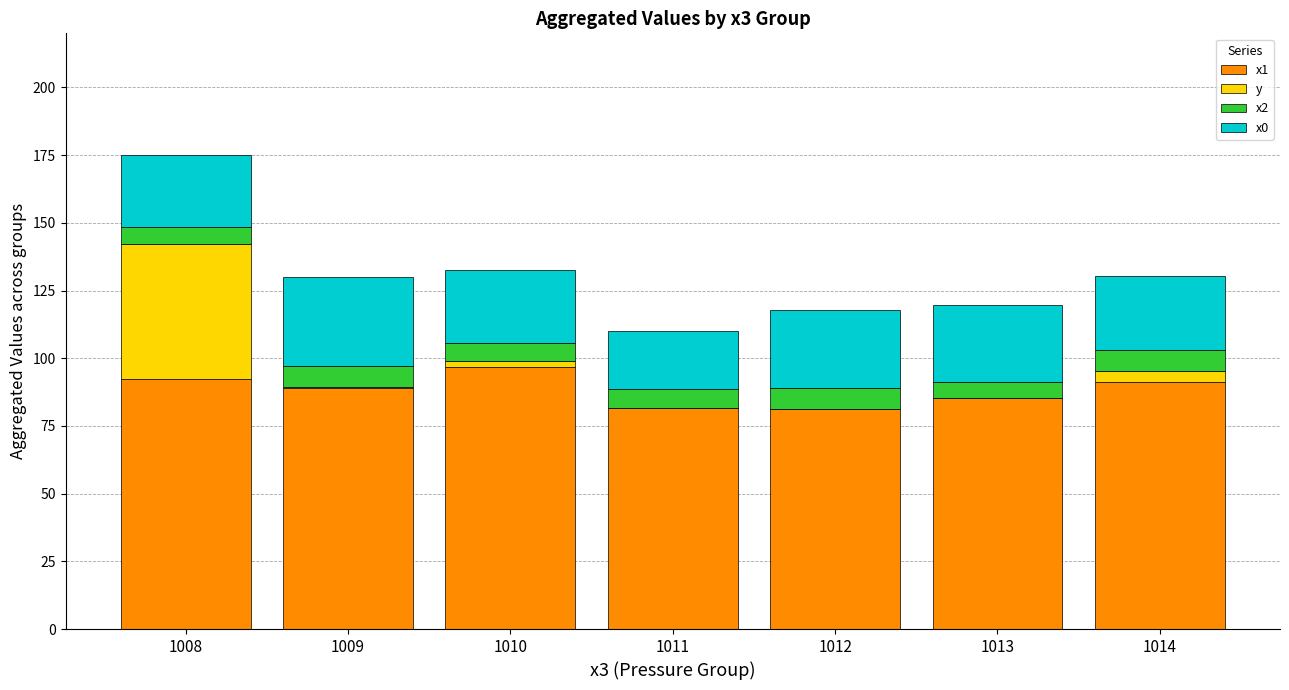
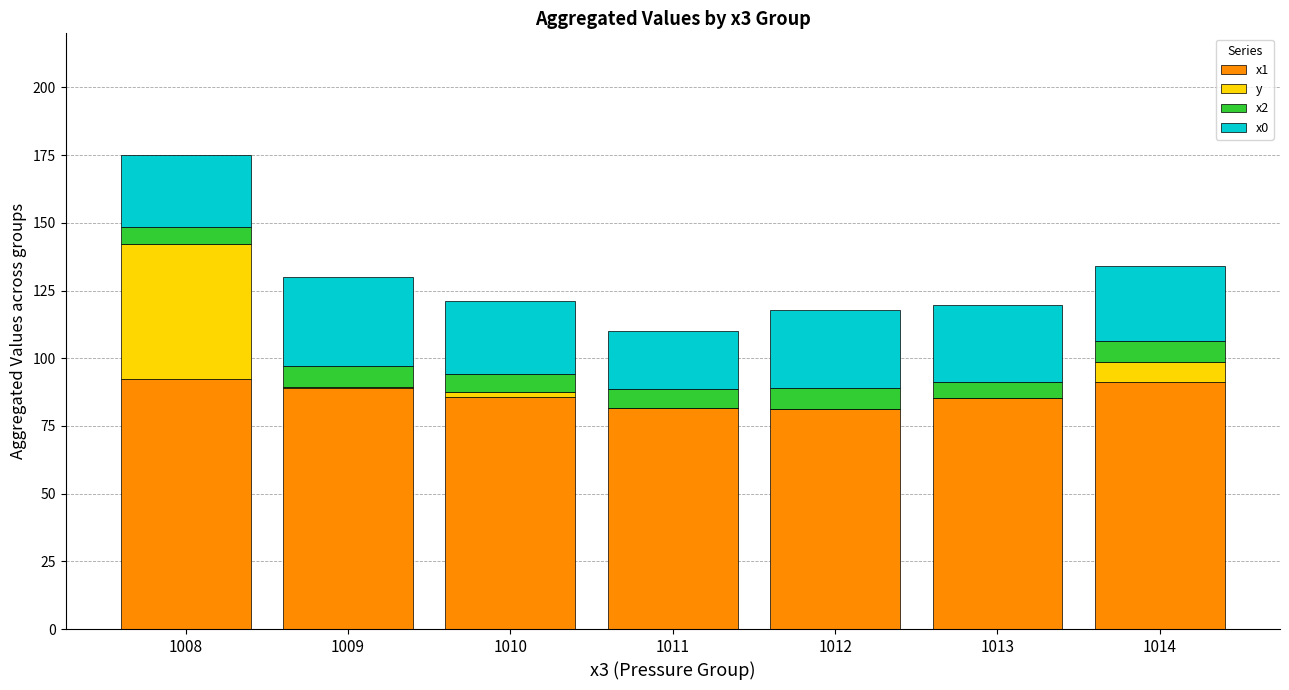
  {
    "x1": {
      "1008": 92,
      "1009": 89,
-     "1010": 97,
+     "1010": 86,
      "1011": 82,
      "1012": 81,
      "1013": 85,
      "1014": 91
    },
    "y": {
      "1008": 50,
      "1010": 2,
      "1011": 0,
      "1012": 0,
      "1013": 0,
-     "1014": 4
+     "1014": 8
    },
    "x2": {
      "1008": 6,
      "1009": 8,
      "1010": 7,
      "1011": 7,
      "1012": 8,
      "1013": 6,
      "1014": 8
    },
    "x0": {
      "1008": 27,
      "1009": 33,
      "1010": 27,
      "1011": 21,
      "1012": 29,
      "1013": 29,
      "1014": 28
    }
  }
